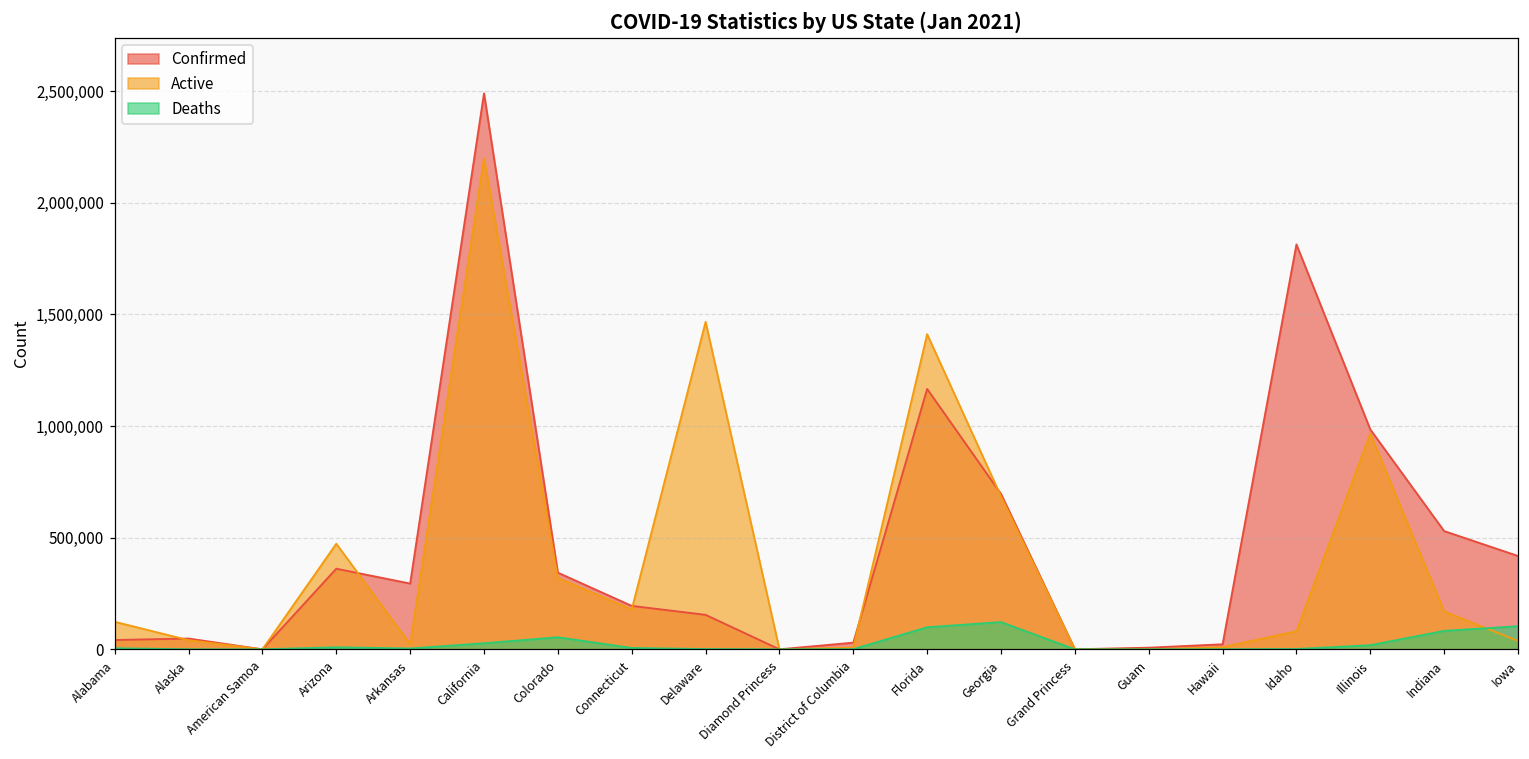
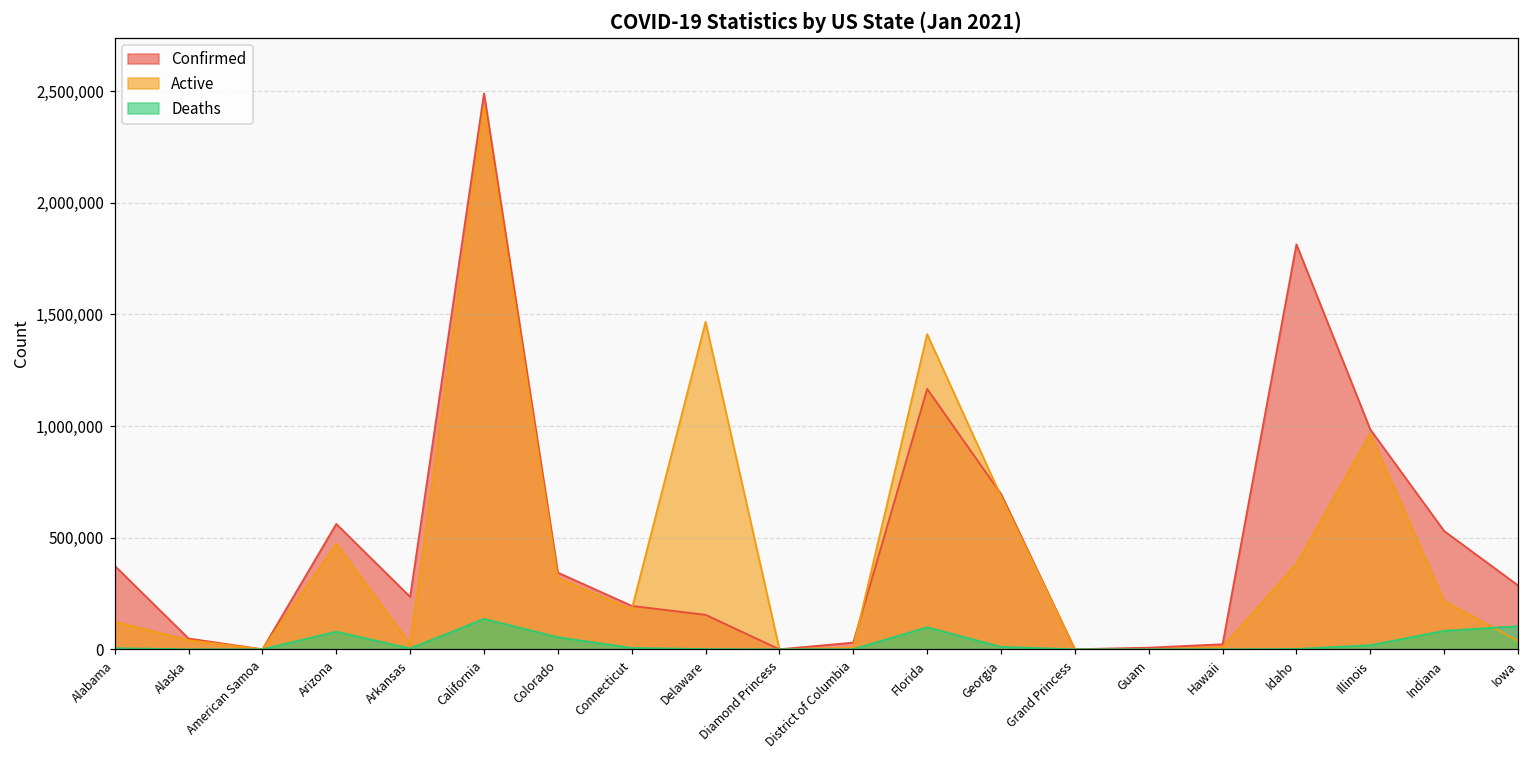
  {
    "Confirmed": {
-     "Alabama": "40,000",
-     "Arizona": "360,000",
-     "Arkansas": "290,000",
+     "Alabama": "370,000",
+     "Arizona": "560,000",
+     "Arkansas": "230,000",
      "California": "2,490,000",
      "Colorado": "340,000",
      "Connecticut": "190,000",
      "Delaware": "150,000",
      "District of Columbia": "30,000",
      "Florida": "1,170,000",
      "Idaho": "1,810,000",
      "Illinois": "980,000",
      "Indiana": "530,000",
-     "Iowa": "420,000"
+     "Iowa": "290,000"
    },
    "Active": {
      "Alabama": "120,000",
      "Arizona": "470,000",
      "Arkansas": "20,000",
-     "California": "2,200,000",
+     "California": "2,430,000",
      "Colorado": "320,000",
      "Connecticut": "180,000",
      "Delaware": "1,470,000",
      "Florida": "1,410,000",
-     "Idaho": "80,000",
+     "Idaho": "380,000",
      "Illinois": "970,000",
-     "Indiana": "170,000",
+     "Indiana": "220,000",
      "Iowa": "40,000"
    },
    "Deaths": {
      "Alabama": "0",
      "Alaska": "0",
-     "Arizona": "10,000",
+     "Arizona": "80,000",
      "Arkansas": "0",
-     "California": "30,000",
+     "California": "140,000",
      "Colorado": "50,000",
      "Connecticut": "10,000",
      "Delaware": "0",
      "Florida": "100,000",
-     "Georgia": "120,000",
+     "Georgia": "10,000",
      "Idaho": "0",
      "Illinois": "20,000",
      "Indiana": "80,000",
      "Iowa": "100,000"
    }
  }
